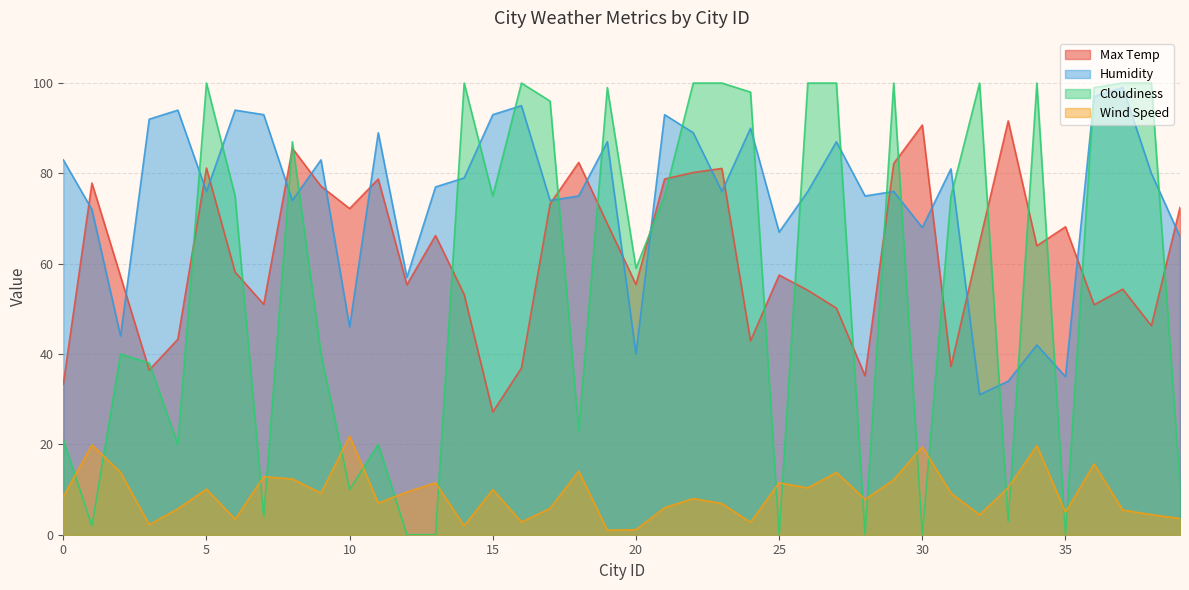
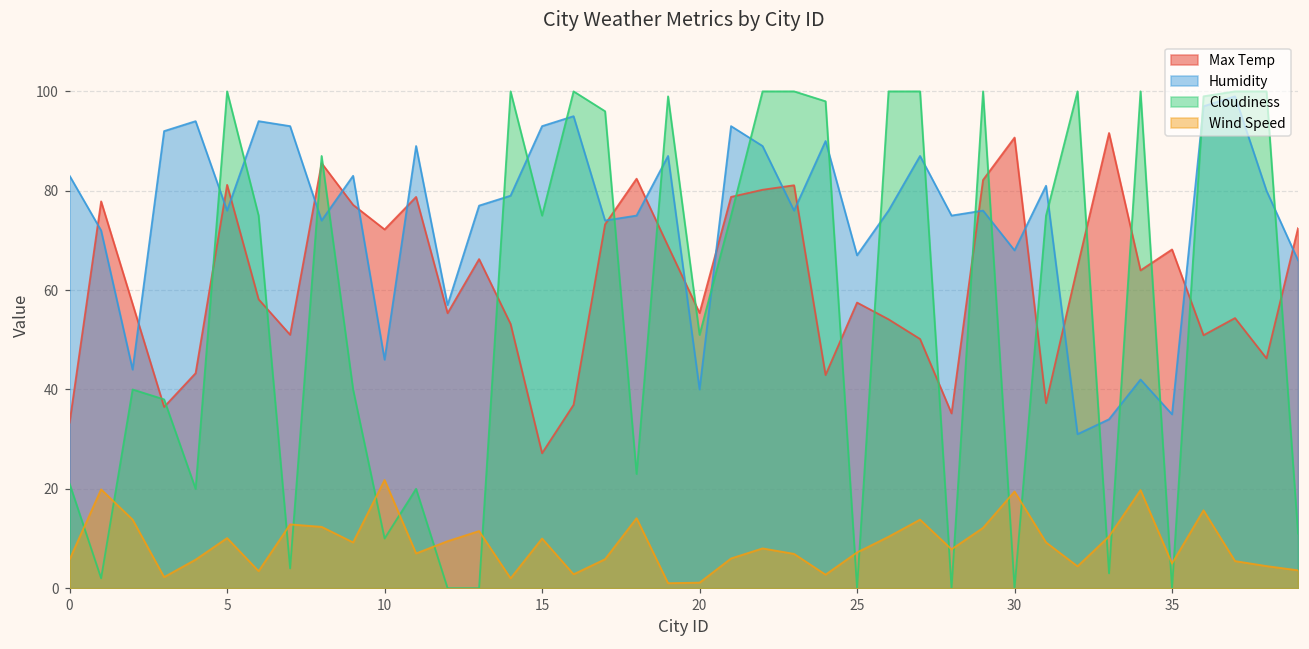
  {
    "Max Temp": {
      "0": 33,
      "5": 81,
      "10": 72,
      "15": 27,
      "20": 55,
      "25": 57,
      "30": 91,
      "35": 68
    },
    "Humidity": {
      "0": 83,
      "5": 76,
      "10": 46,
      "15": 93,
      "20": 40,
      "25": 67,
      "30": 68,
      "35": 35
    },
    "Cloudiness": {
      "0": 21,
      "5": 100,
      "10": 10,
      "15": 75,
-     "20": 59,
+     "20": 51,
      "25": 0,
      "30": 0,
      "35": 0
    },
    "Wind Speed": {
-     "0": 8,
+     "0": 6,
      "5": 10,
      "10": 22,
      "15": 10,
      "20": 1,
-     "25": 12,
+     "25": 7,
      "30": 19,
      "35": 5
    }
  }
